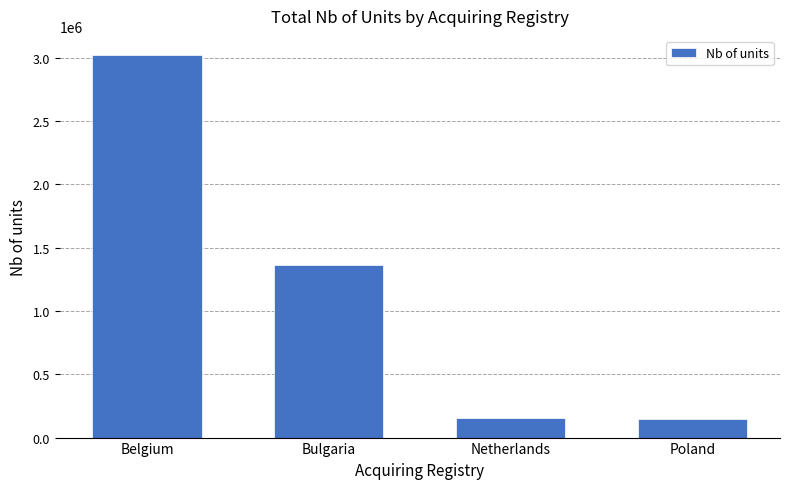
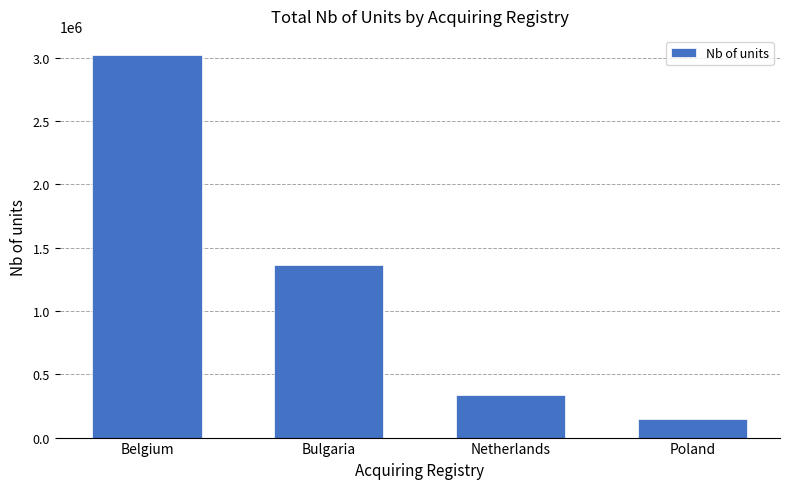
  {
    "Belgium": 3020000,
    "Bulgaria": 1360000,
-   "Netherlands": 160000,
+   "Netherlands": 340000,
    "Poland": 140000
  }
